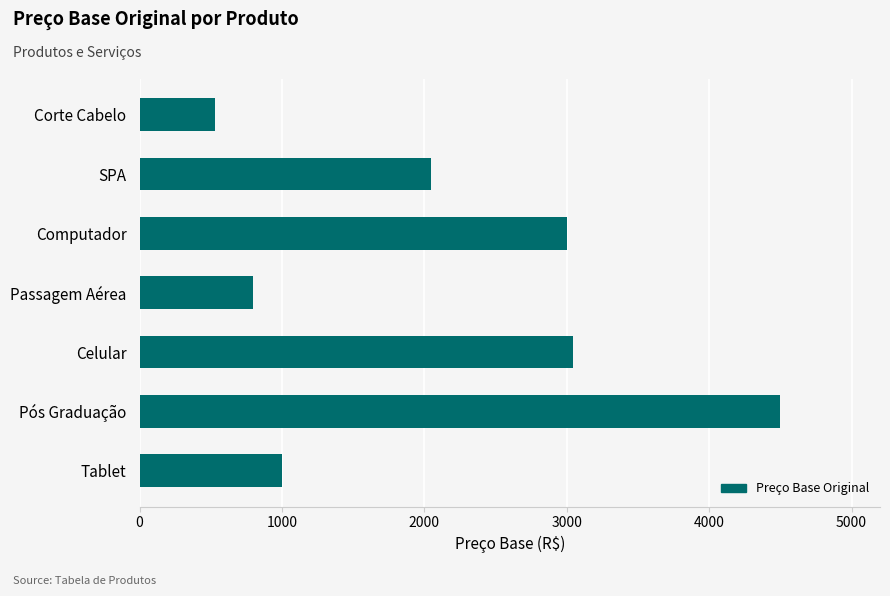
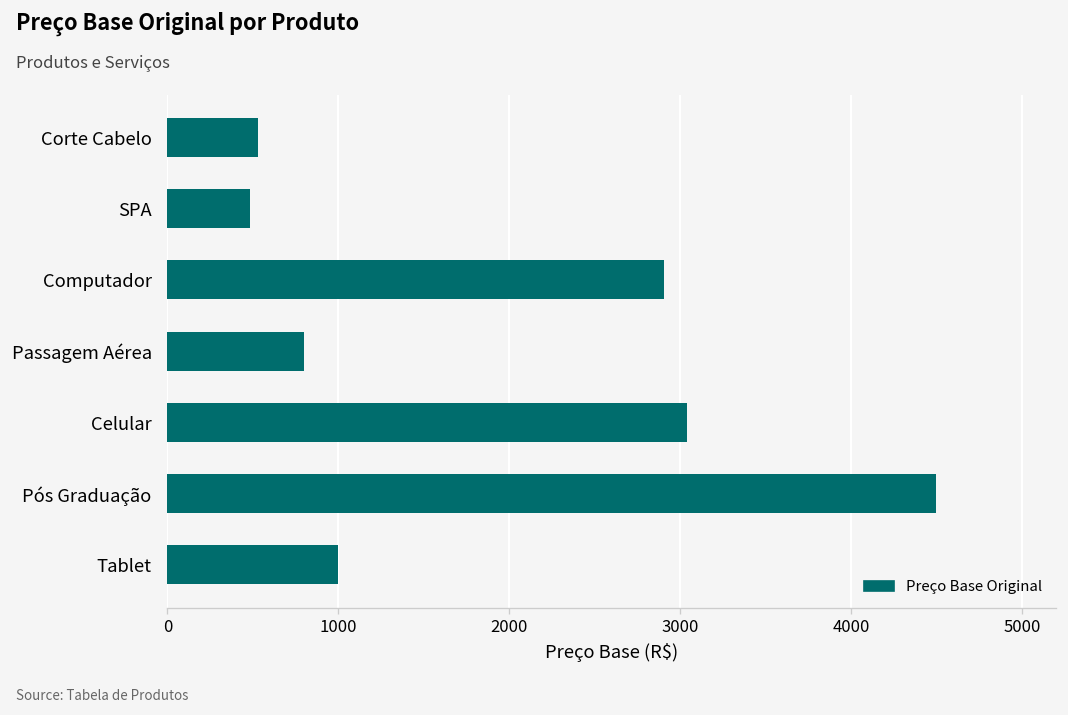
  {
    "Corte Cabelo": 530,
-   "SPA": 2050,
-   "Computador": 3000,
+   "SPA": 480,
+   "Computador": 2900,
    "Passagem Aérea": 800,
    "Celular": 3040,
    "Pós Graduação": 4500,
    "Tablet": 1000
  }
